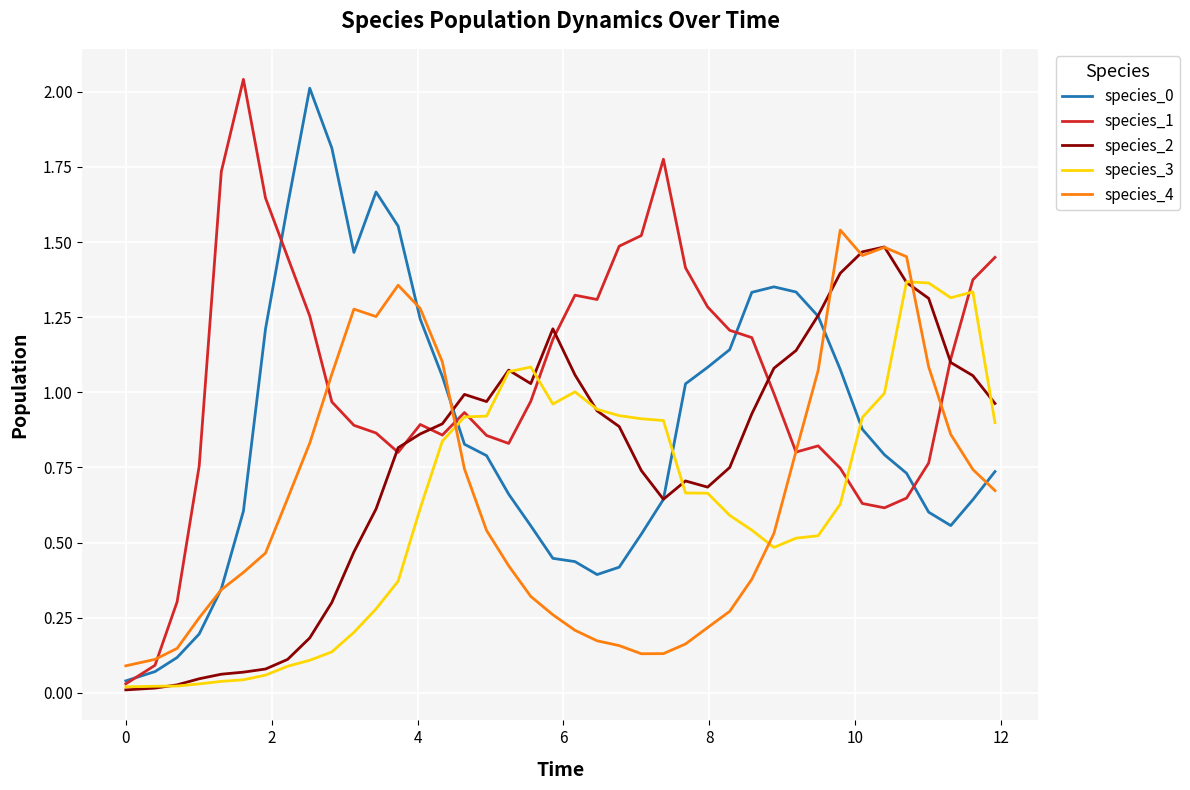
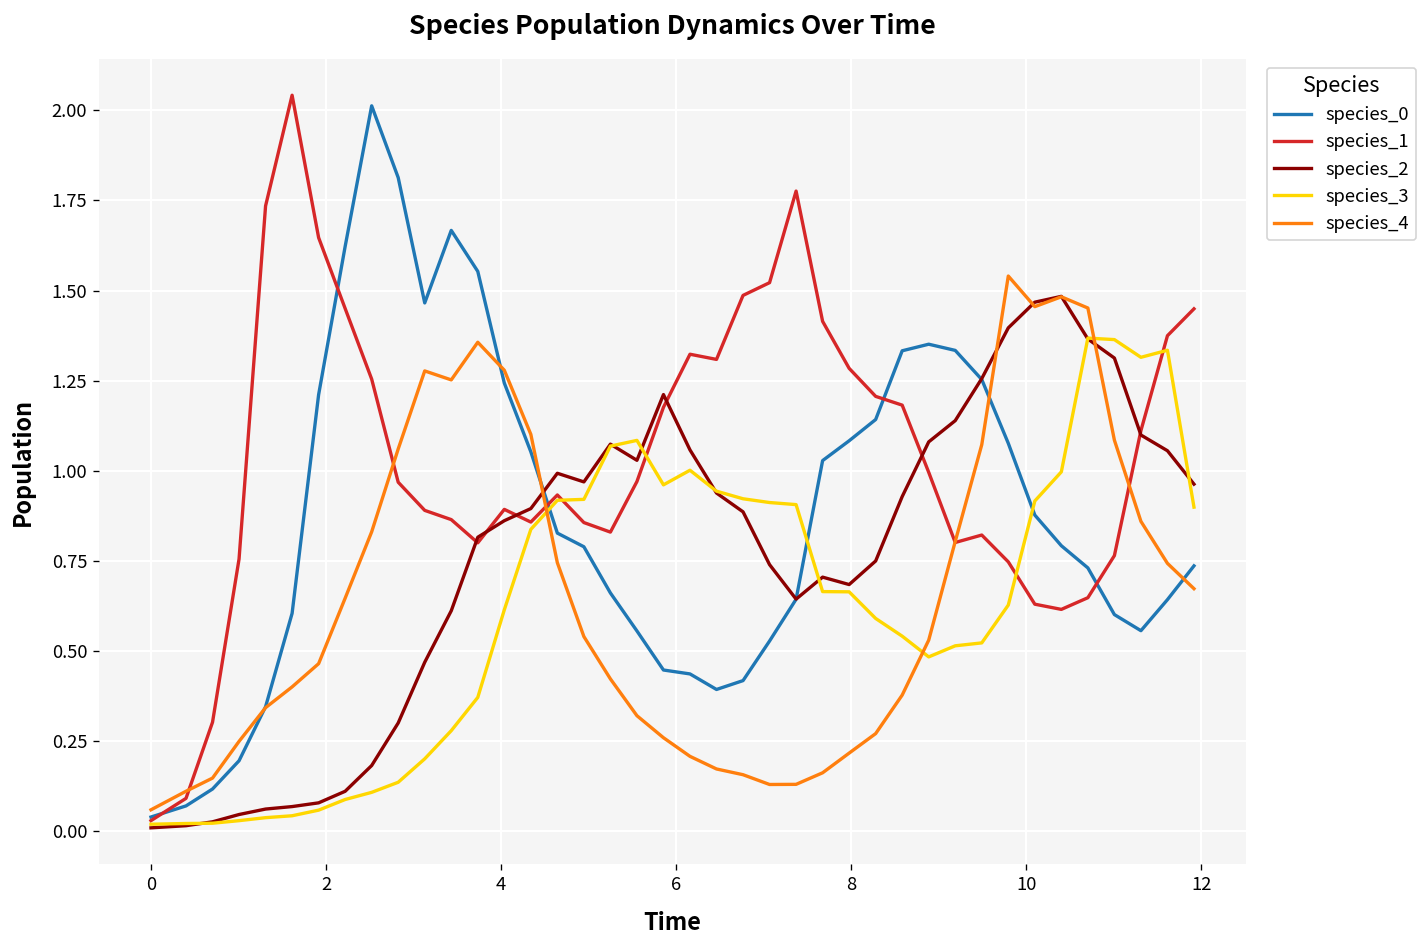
  {
    "species_0": {
      "0": 0.04
    },
    "species_1": {
      "0": 0.03
    },
    "species_2": {
      "0": 0.01
    },
    "species_3": {
      "0": 0.02
    },
    "species_4": {
-     "0": 0.09
+     "0": 0.06
    }
  }
